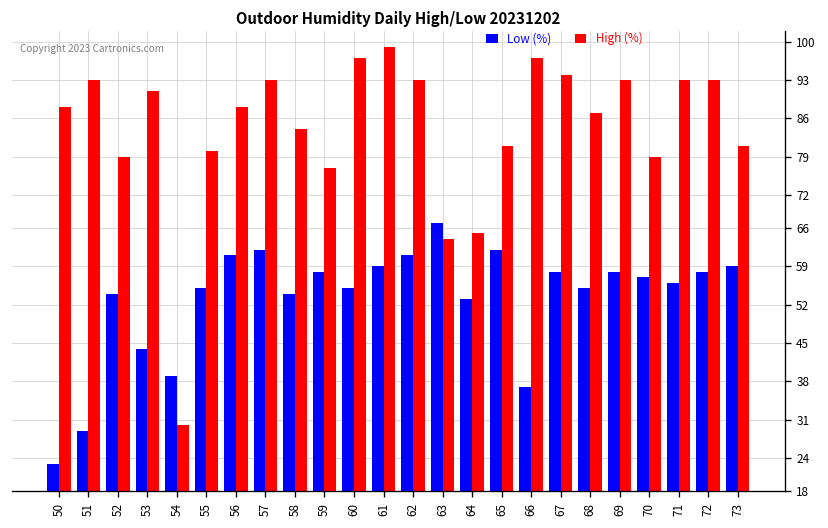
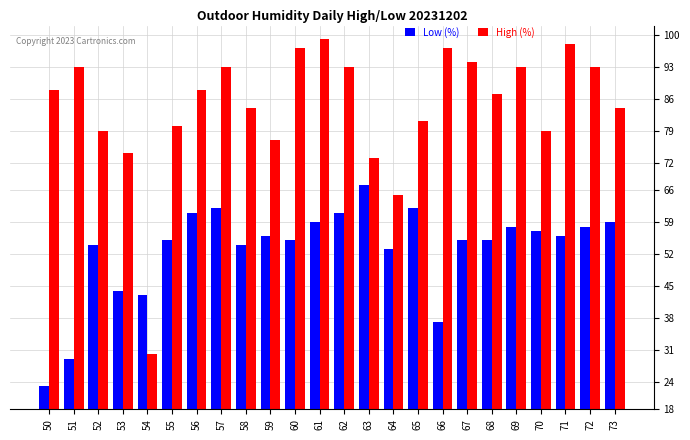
  {
    "Low (%)": {
      "50": 23,
      "51": 29,
      "52": 54,
      "53": 44,
-     "54": 39,
+     "54": 43,
      "55": 55,
      "56": 61,
      "57": 62,
      "58": 54,
-     "59": 58,
+     "59": 56,
      "60": 55,
      "61": 59,
      "62": 61,
      "63": 67,
      "64": 53,
      "65": 62,
      "66": 37,
-     "67": 58,
+     "67": 55,
      "68": 55,
      "69": 58,
      "70": 57,
      "71": 56,
      "72": 58,
      "73": 59
    },
    "High (%)": {
      "50": 88,
      "52": 79,
-     "53": 91,
+     "53": 74,
      "54": 30,
      "55": 80,
      "56": 88,
      "57": 93,
      "58": 84,
      "59": 77,
      "60": 97,
      "61": 99,
      "62": 93,
-     "63": 64,
+     "63": 73,
      "64": 65,
      "65": 81,
      "66": 97,
      "67": 94,
      "68": 87,
      "69": 93,
      "70": 79,
-     "71": 93,
+     "71": 98,
      "72": 93,
-     "73": 81
+     "73": 84
    }
  }
